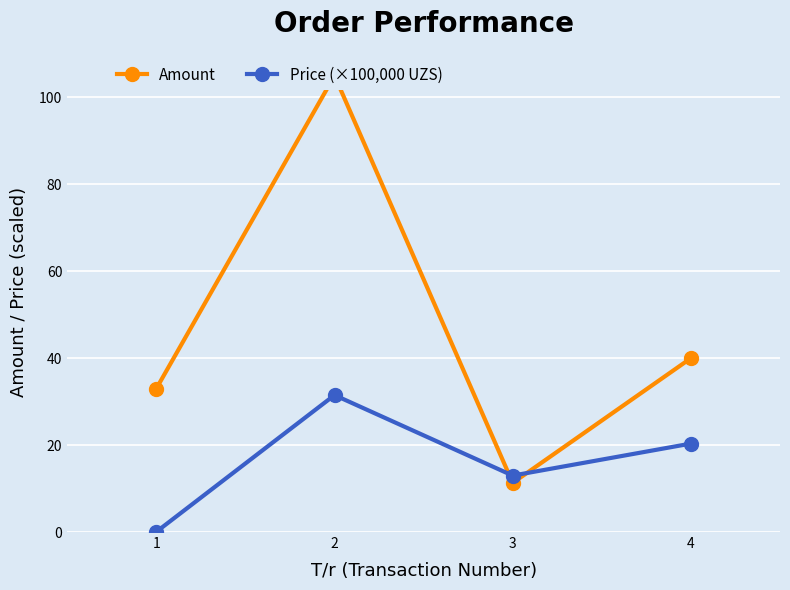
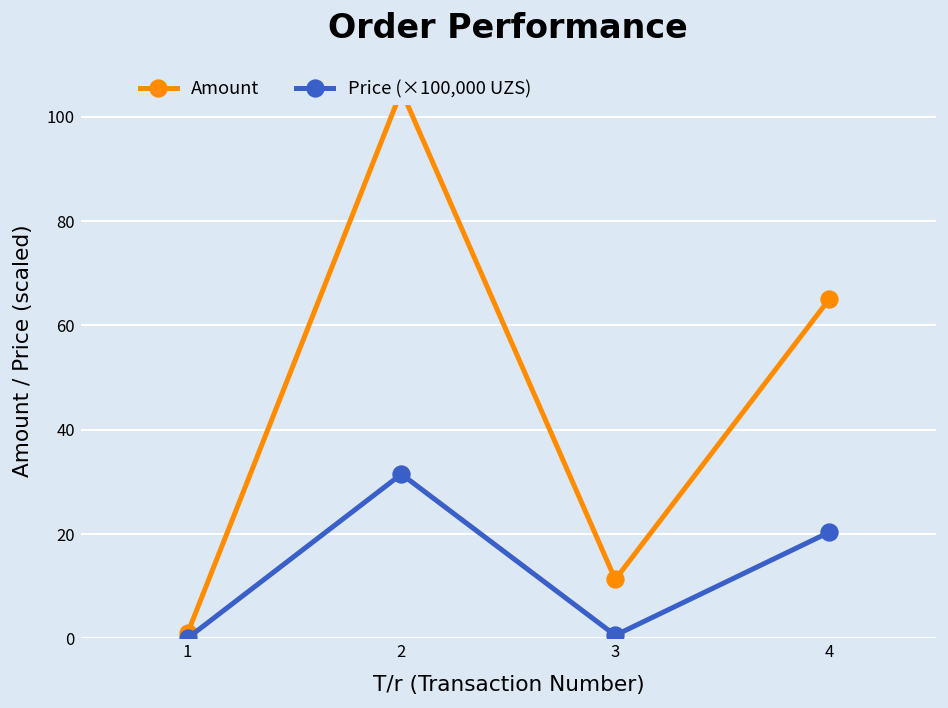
  {
    "Amount": {
-     "1": 33,
+     "1": 1,
      "3": 11,
-     "4": 40
+     "4": 65
    },
    "Price (×100,000 UZS)": {
      "1": 0,
      "2": 32,
-     "3": 13,
+     "3": 1,
      "4": 20
    }
  }
